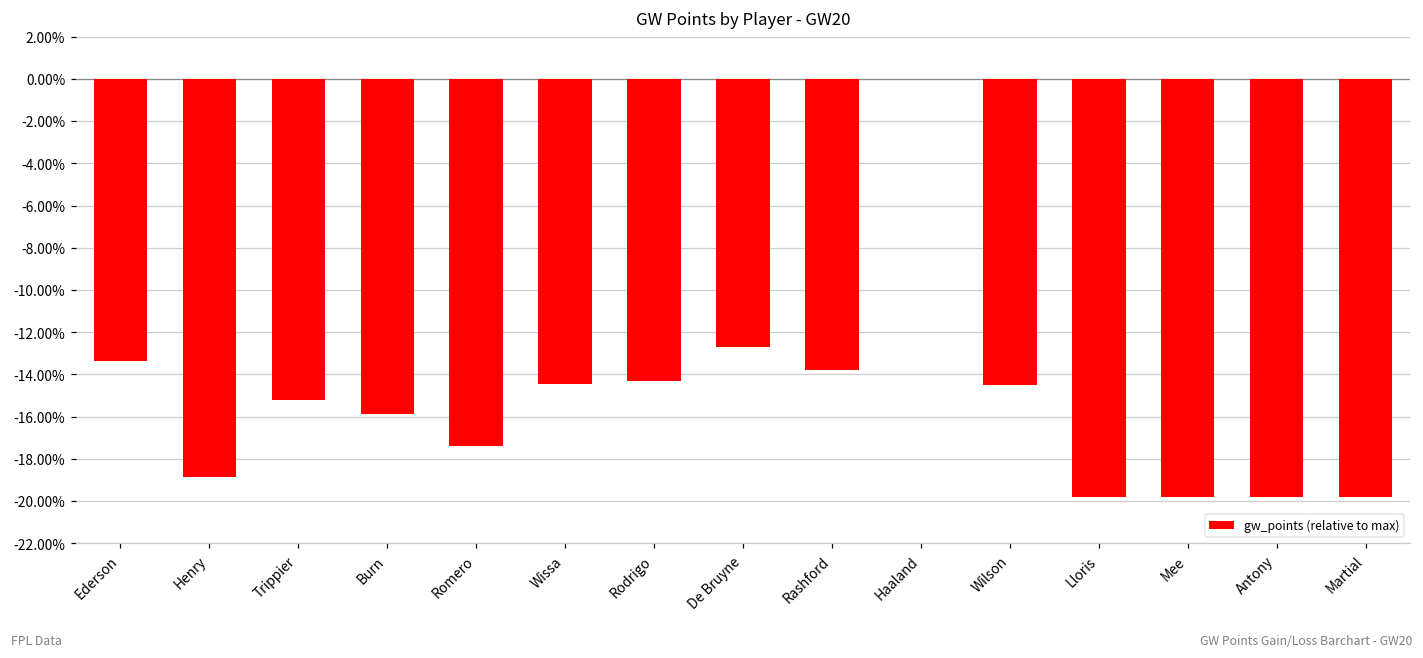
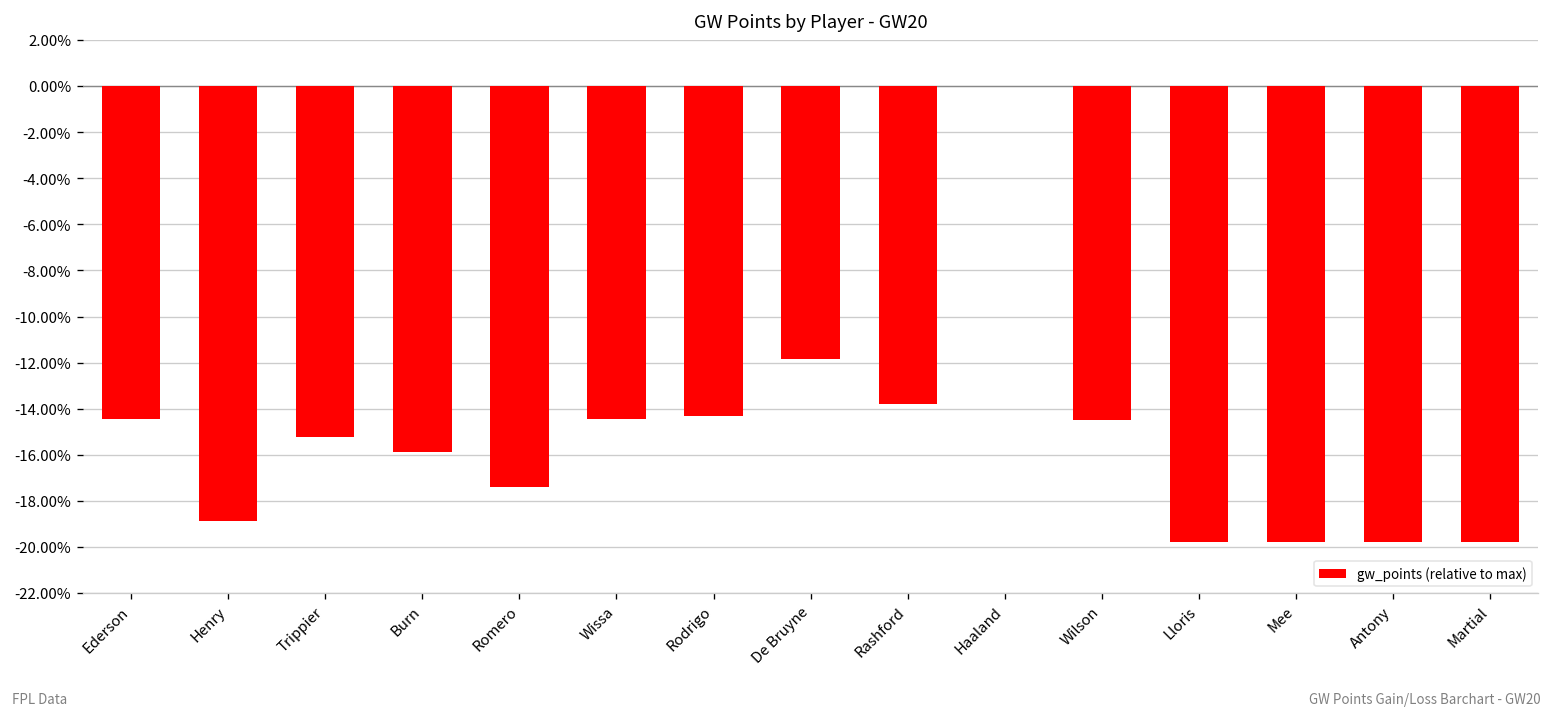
  {
-   "Ederson": "-13.3%",
+   "Ederson": "-14.5%",
    "Henry": "-18.9%",
    "Trippier": "-15.2%",
    "Burn": "-15.9%",
    "Romero": "-17.4%",
    "Wissa": "-14.5%",
    "Rodrigo": "-14.3%",
-   "De Bruyne": "-12.7%",
+   "De Bruyne": "-11.8%",
    "Rashford": "-13.8%",
    "Haaland": "0.0%",
    "Wilson": "-14.5%",
    "Lloris": "-19.8%",
    "Mee": "-19.8%",
    "Antony": "-19.8%",
    "Martial": "-19.8%"
  }
